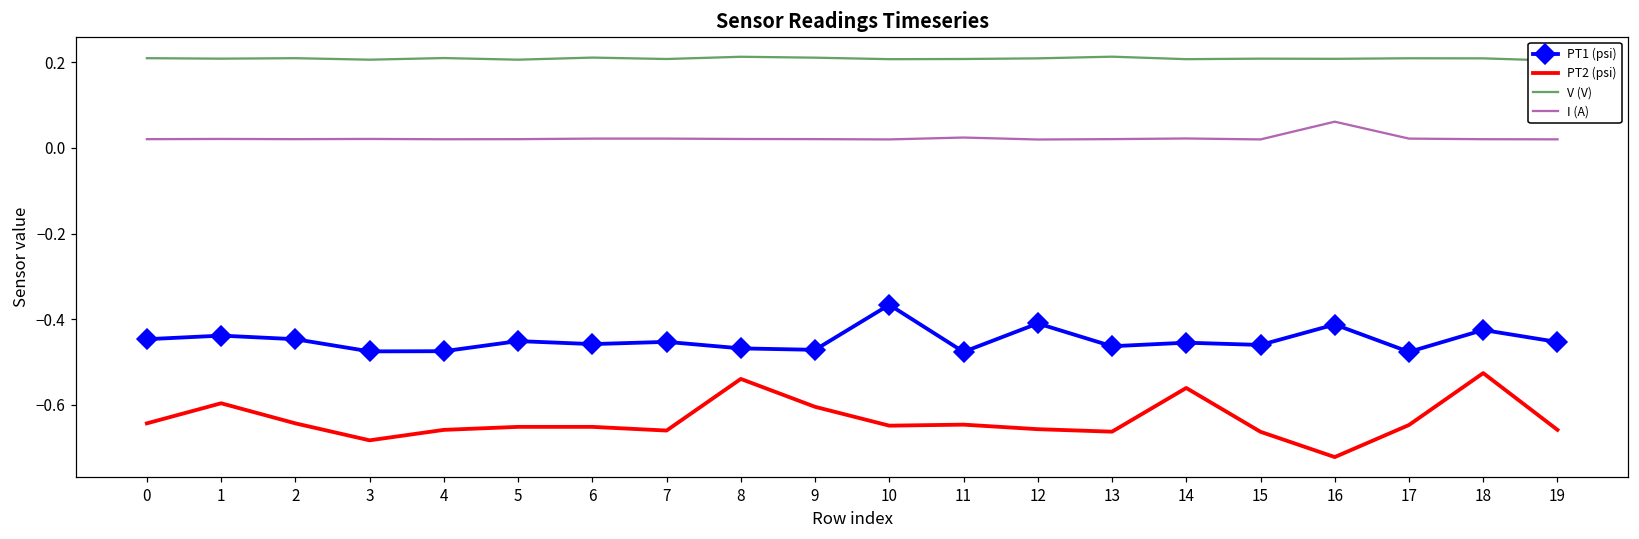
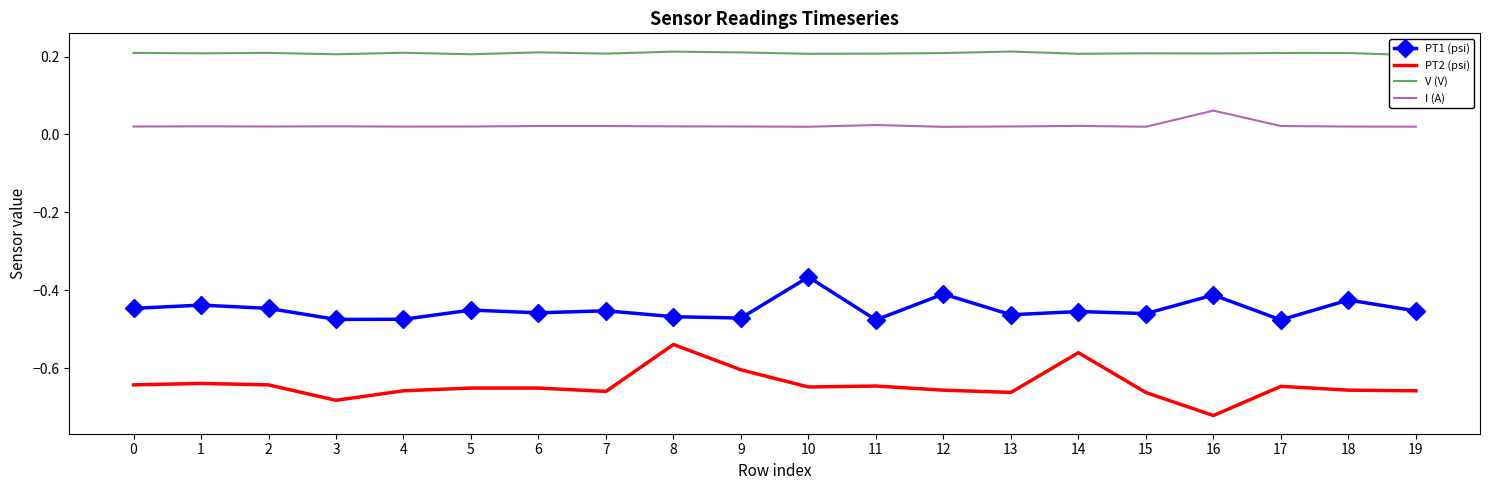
  {
    "PT1 (psi)": {
      "0": -0.45,
      "1": -0.44,
      "2": -0.45,
      "3": -0.48,
      "4": -0.47,
      "5": -0.45,
      "6": -0.46,
      "7": -0.45,
      "8": -0.47,
      "9": -0.47,
      "10": -0.37,
      "11": -0.48,
      "12": -0.41,
      "13": -0.46,
      "14": -0.45,
      "15": -0.46,
      "16": -0.41,
      "17": -0.48,
      "18": -0.43,
      "19": -0.45
    },
    "PT2 (psi)": {
      "0": -0.64,
-     "1": -0.60,
+     "1": -0.64,
      "2": -0.64,
      "3": -0.68,
      "4": -0.66,
      "5": -0.65,
      "6": -0.65,
      "7": -0.66,
      "8": -0.54,
      "9": -0.60,
      "10": -0.65,
      "11": -0.65,
      "12": -0.66,
      "13": -0.66,
      "14": -0.56,
      "15": -0.66,
      "16": -0.72,
      "17": -0.65,
-     "18": -0.53,
+     "18": -0.66,
      "19": -0.66
    },
    "V (V)": {
      "0": 0.21,
      "1": 0.21,
      "2": 0.21,
      "3": 0.21,
      "4": 0.21,
      "5": 0.21,
      "6": 0.21,
      "7": 0.21,
      "8": 0.21,
      "9": 0.21,
      "10": 0.21,
      "11": 0.21,
      "12": 0.21,
      "13": 0.21,
      "14": 0.21,
      "15": 0.21,
      "16": 0.21,
      "17": 0.21,
      "18": 0.21
    },
    "I (A)": {
      "0": 0.02,
      "1": 0.02,
      "2": 0.02,
      "3": 0.02,
      "4": 0.02,
      "5": 0.02,
      "6": 0.02,
      "7": 0.02,
      "8": 0.02,
      "9": 0.02,
      "10": 0.02,
      "11": 0.02,
      "12": 0.02,
      "13": 0.02,
      "14": 0.02,
      "15": 0.02,
      "16": 0.06,
      "17": 0.02,
      "18": 0.02,
      "19": 0.02
    }
  }
